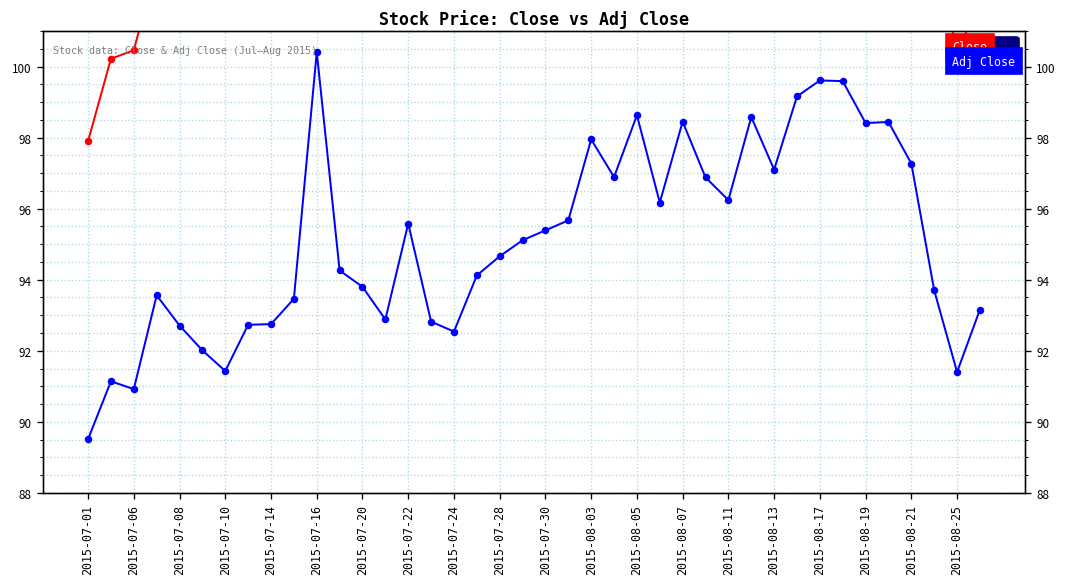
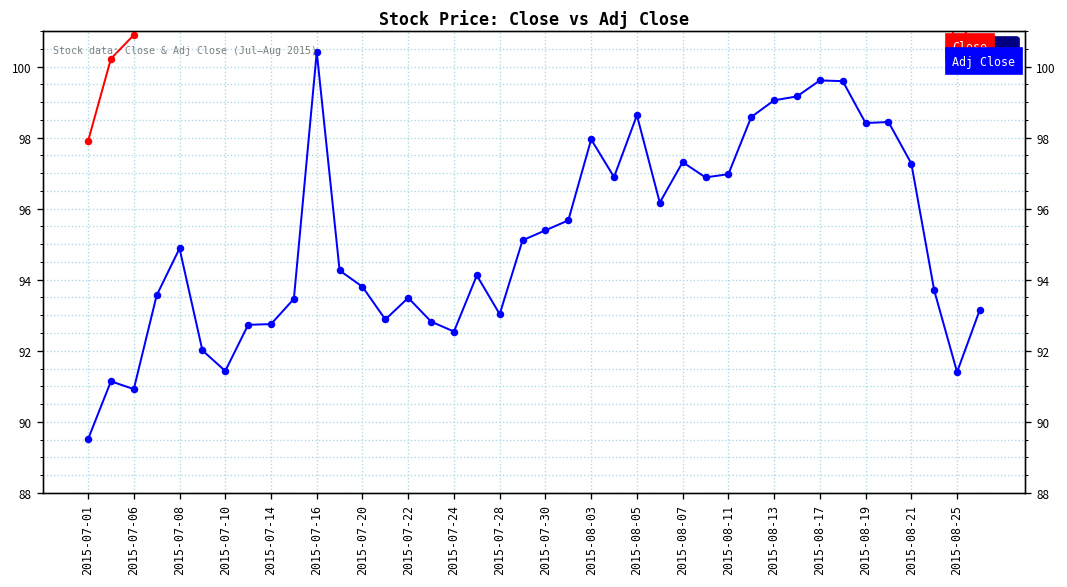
  {
    "Close": {
      "2015-07-01": 97.9,
-     "2015-07-06": 100.5
+     "2015-07-06": 100.9
    },
    "Adj Close": {
      "2015-07-01": 89.5,
      "2015-07-06": 90.9,
-     "2015-07-08": 92.7,
+     "2015-07-08": 94.9,
      "2015-07-10": 91.4,
      "2015-07-14": 92.8,
      "2015-07-20": 93.8,
-     "2015-07-22": 95.6,
+     "2015-07-22": 93.5,
      "2015-07-24": 92.5,
-     "2015-07-28": 94.7,
+     "2015-07-28": 93.0,
      "2015-07-30": 95.4,
      "2015-08-03": 98.0,
      "2015-08-05": 98.6,
-     "2015-08-07": 98.5,
-     "2015-08-11": 96.2,
-     "2015-08-13": 97.1,
+     "2015-08-07": 97.3,
+     "2015-08-11": 97.0,
+     "2015-08-13": 99.1,
      "2015-08-17": 99.6,
      "2015-08-19": 98.4,
      "2015-08-21": 97.3,
      "2015-08-25": 91.4
    }
  }
